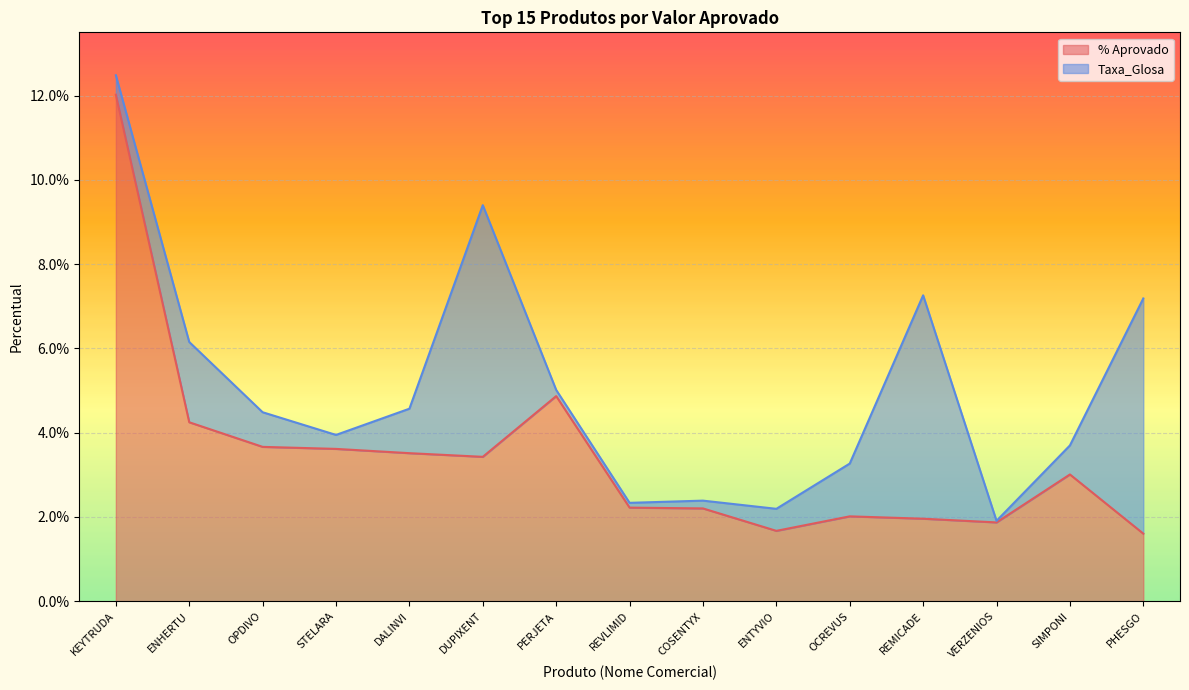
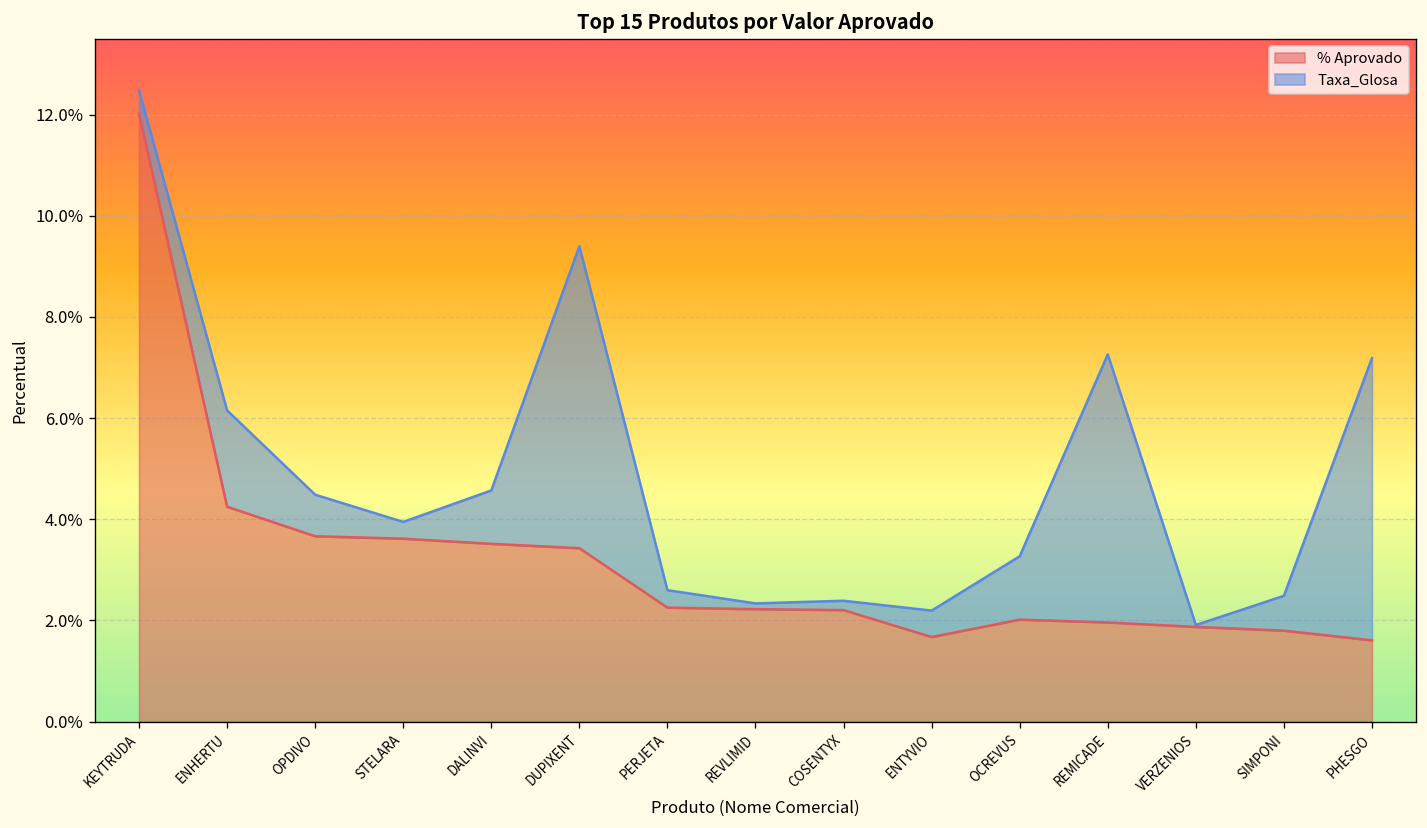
  {
    "% Aprovado": {
      "KEYTRUDA": "12.0%",
      "ENHERTU": "4.2%",
      "OPDIVO": "3.7%",
      "STELARA": "3.6%",
      "DALINVI": "3.5%",
      "DUPIXENT": "3.4%",
-     "PERJETA": "4.9%",
+     "PERJETA": "2.3%",
      "REVLIMID": "2.2%",
      "COSENTYX": "2.2%",
      "ENTYVIO": "1.7%",
      "OCREVUS": "2.0%",
      "REMICADE": "2.0%",
-     "SIMPONI": "3.0%",
+     "SIMPONI": "1.8%",
      "PHESGO": "1.6%"
    },
    "Taxa_Glosa": {
      "KEYTRUDA": "0.5%",
      "ENHERTU": "1.9%",
      "OPDIVO": "0.8%",
      "STELARA": "0.3%",
      "DALINVI": "1.1%",
      "DUPIXENT": "6.0%",
-     "PERJETA": "0.1%",
+     "PERJETA": "0.3%",
      "REVLIMID": "0.1%",
      "COSENTYX": "0.2%",
      "ENTYVIO": "0.5%",
      "OCREVUS": "1.3%",
      "REMICADE": "5.3%",
      "SIMPONI": "0.7%",
      "PHESGO": "5.6%"
    }
  }
